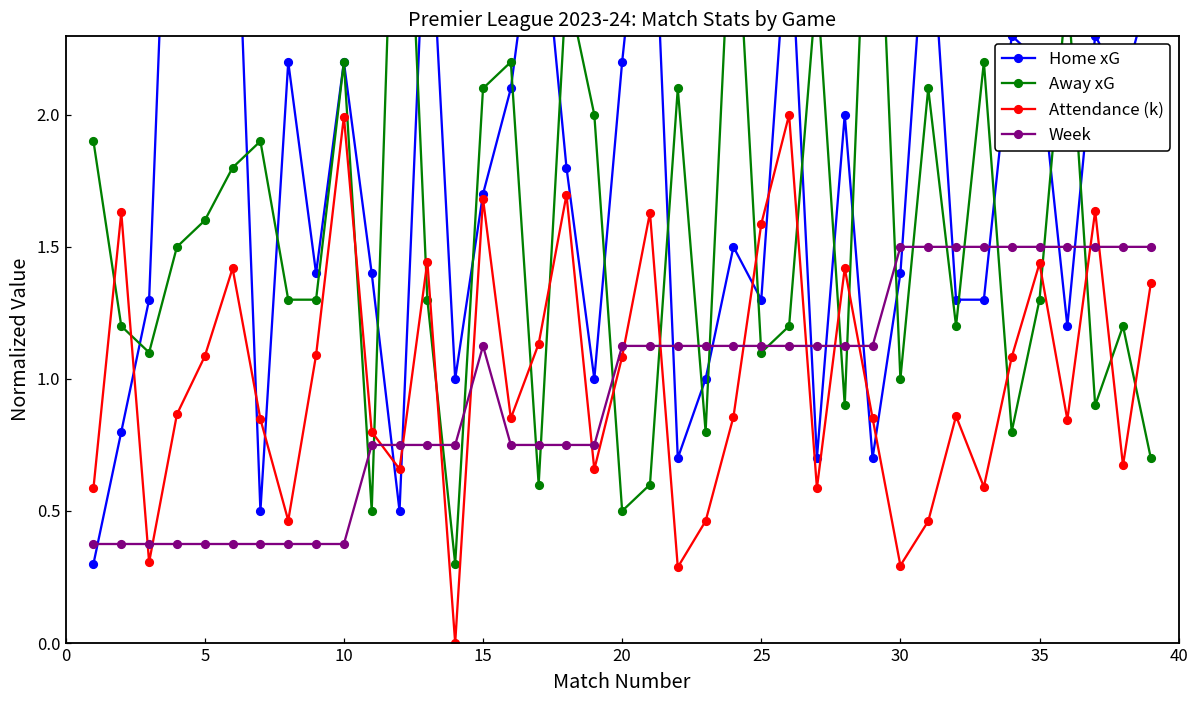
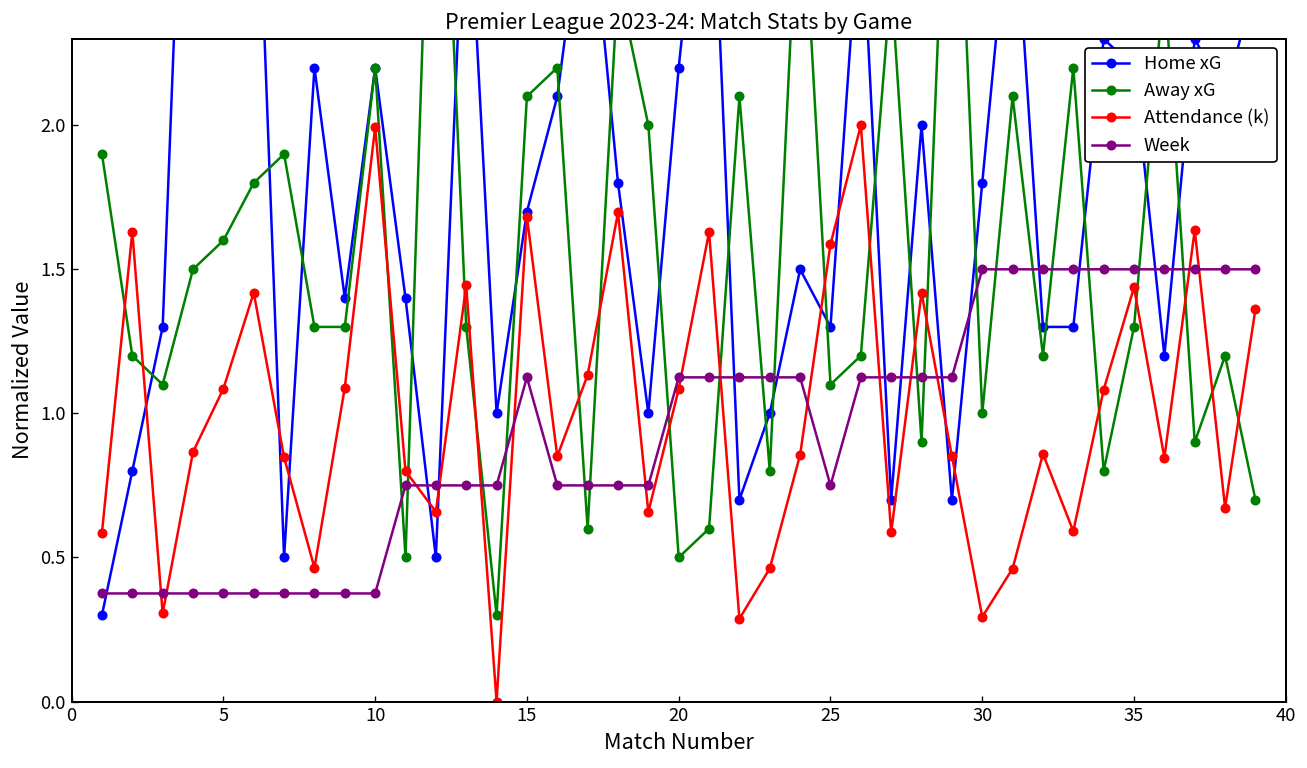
  {
    "Home xG": {
      "15": 1.7,
      "20": 2.2,
      "25": 1.3,
-     "30": 1.4
+     "30": 1.8
    },
    "Away xG": {
      "5": 1.60,
      "15": 2.10,
      "20": 0.50,
      "25": 1.10,
      "30": 1.00,
      "35": 1.30
    },
    "Attendance (k)": {
      "5": 1.09,
      "10": 1.99,
      "15": 1.68,
      "20": 1.08,
      "25": 1.59,
      "30": 0.29,
      "35": 1.44
    },
    "Week": {
      "5": 0.38,
      "10": 0.38,
      "15": 1.13,
      "20": 1.13,
-     "25": 1.13,
+     "25": 0.75,
      "30": 1.50,
      "35": 1.50
    }
  }
